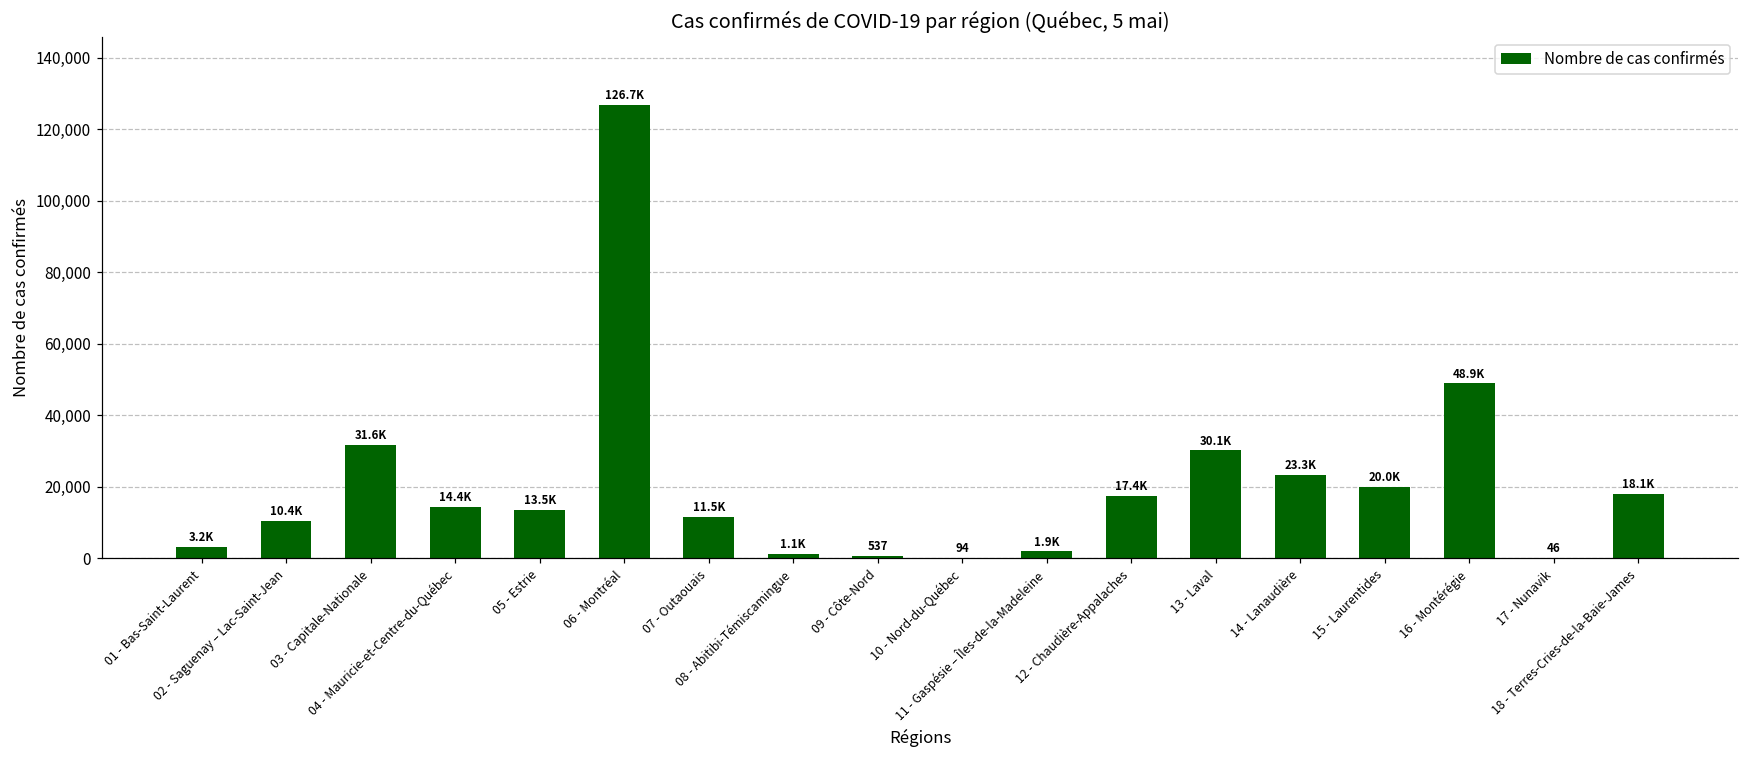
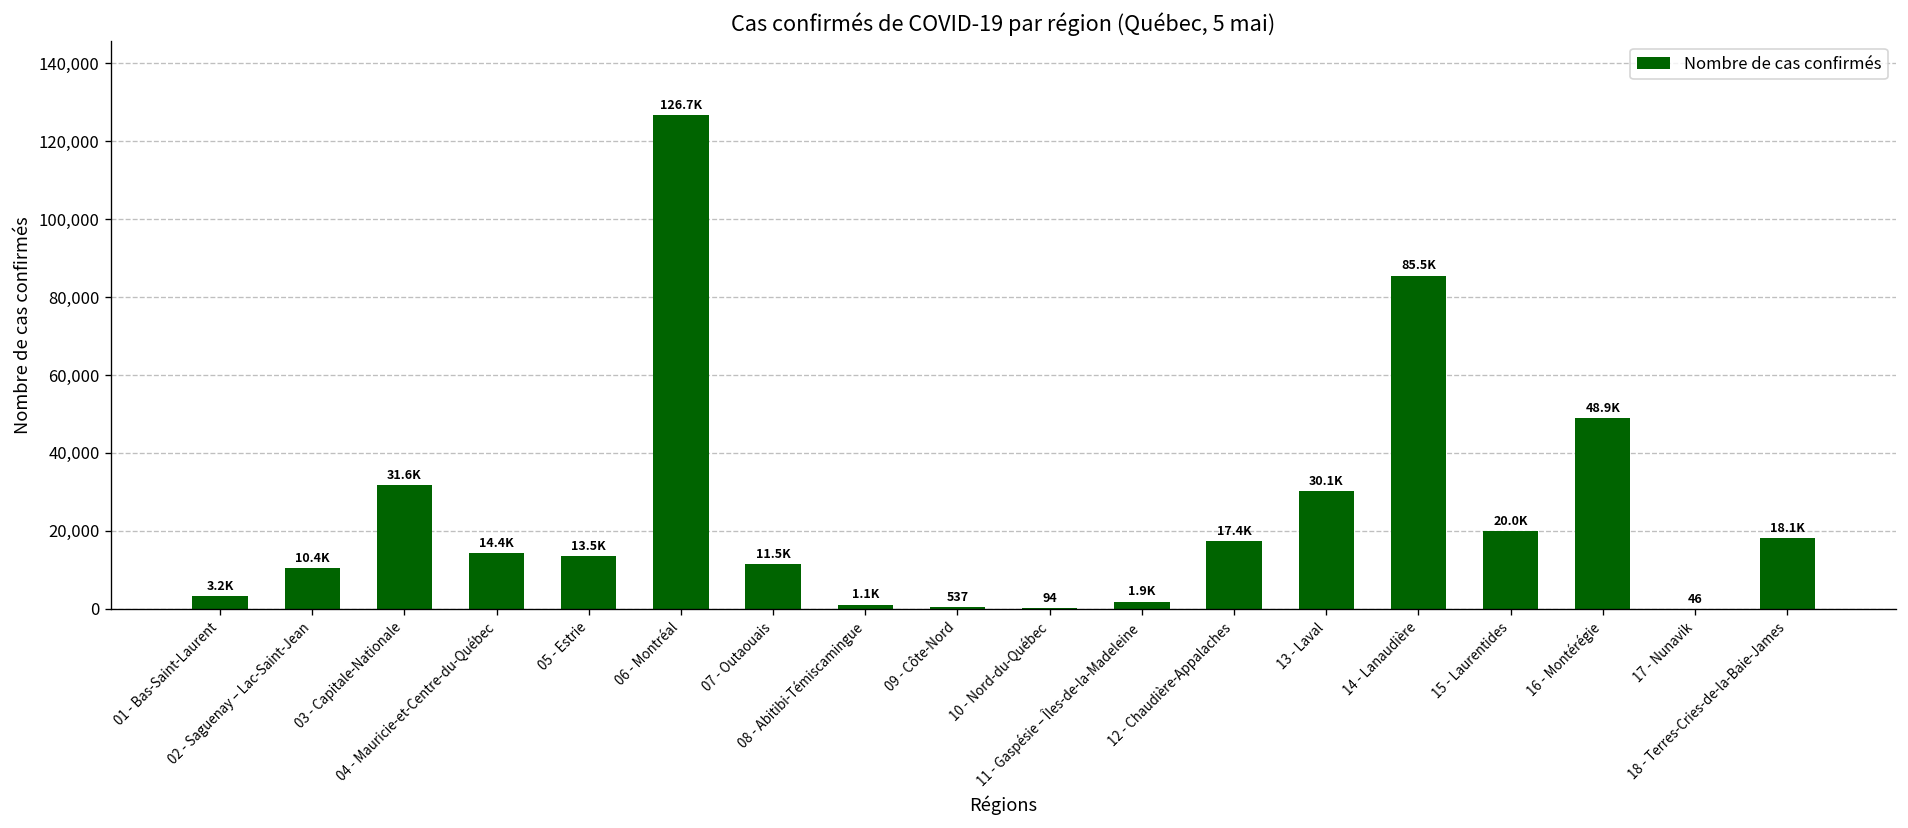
  {
    "01 - Bas-Saint-Laurent": "3.2K",
    "02 - Saguenay – Lac-Saint-Jean": "10.4K",
    "03 - Capitale-Nationale": "31.6K",
    "04 - Mauricie-et-Centre-du-Québec": "14.4K",
    "05 - Estrie": "13.5K",
    "06 - Montréal": "126.7K",
    "07 - Outaouais": "11.5K",
    "08 - Abitibi-Témiscamingue": "1.1K",
    "09 - Côte-Nord": "537",
    "10 - Nord-du-Québec": "94",
    "11 - Gaspésie – Îles-de-la-Madeleine": "1.9K",
    "12 - Chaudière-Appalaches": "17.4K",
    "13 - Laval": "30.1K",
-   "14 - Lanaudière": "23.3K",
+   "14 - Lanaudière": "85.5K",
    "15 - Laurentides": "20.0K",
    "16 - Montérégie": "48.9K",
    "17 - Nunavik": "46",
    "18 - Terres-Cries-de-la-Baie-James": "18.1K"
  }
